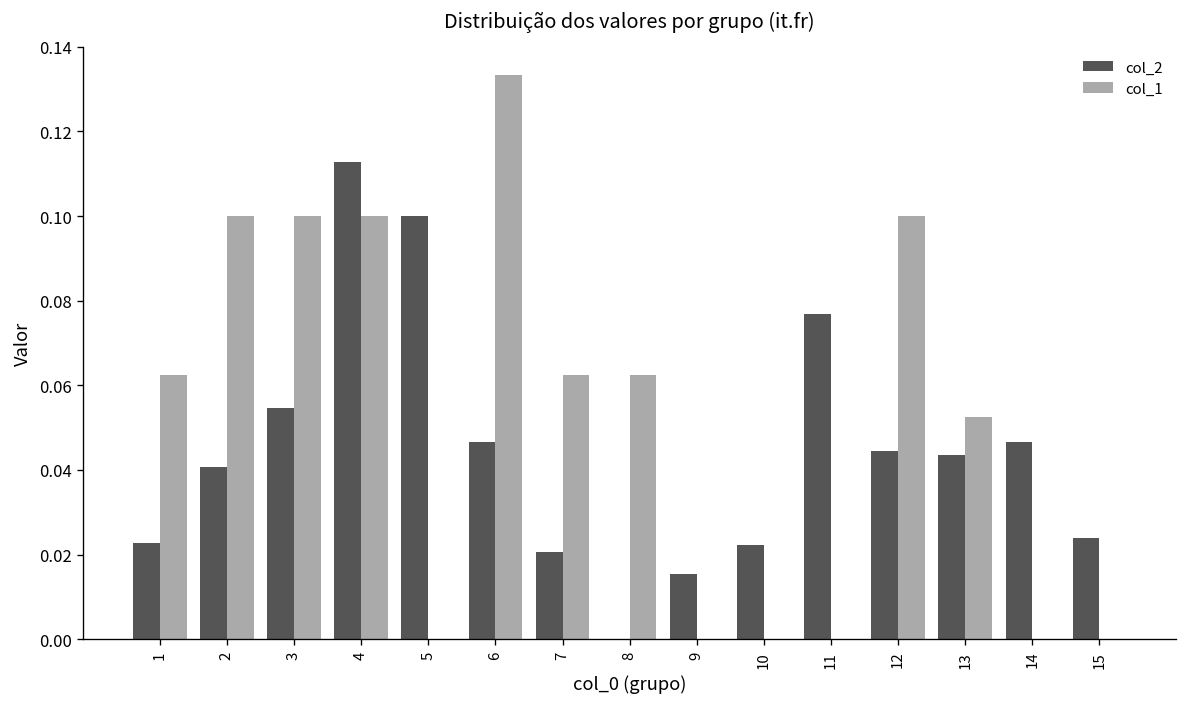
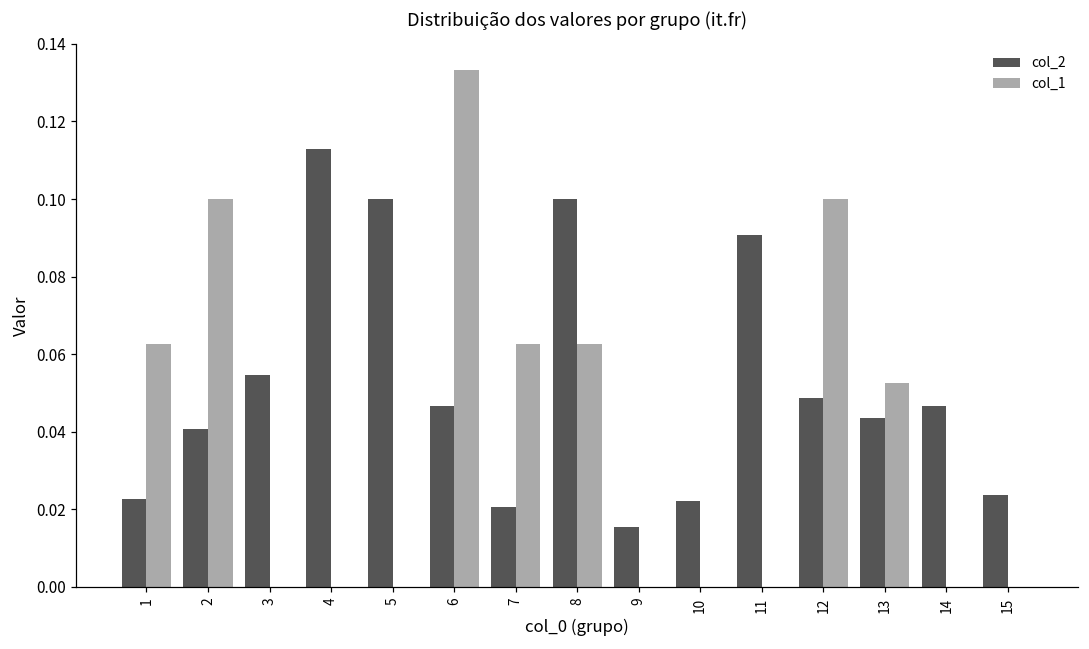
  {
    "col_2": {
      "1": 0.023,
      "2": 0.041,
      "3": 0.055,
      "4": 0.113,
      "5": 0.100,
      "6": 0.047,
      "7": 0.021,
-     "8": 0.0,
+     "8": 0.1,
      "9": 0.015,
      "10": 0.022,
-     "11": 0.077,
-     "12": 0.044,
+     "11": 0.091,
+     "12": 0.049,
      "13": 0.043,
      "14": 0.047,
      "15": 0.024
    },
    "col_1": {
      "1": 0.063,
      "2": 0.1,
-     "3": 0.1,
-     "4": 0.1,
+     "3": 0.0,
+     "4": 0.0,
      "5": 0.0,
      "6": 0.133,
      "7": 0.063,
      "8": 0.063,
      "9": 0.0,
      "10": 0.0,
      "11": 0.0,
      "12": 0.1,
      "13": 0.053,
      "14": 0.0,
      "15": 0.0
    }
  }
